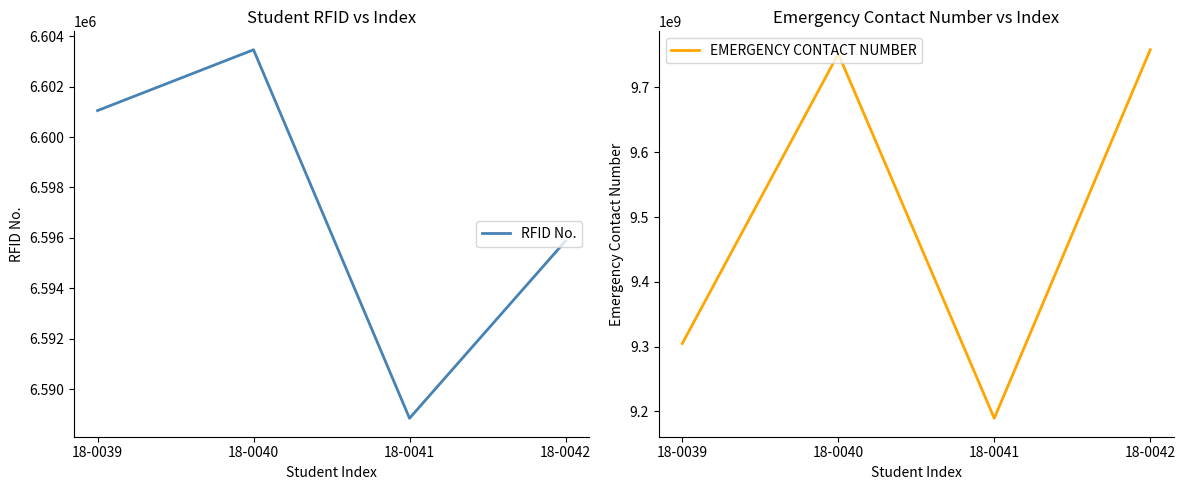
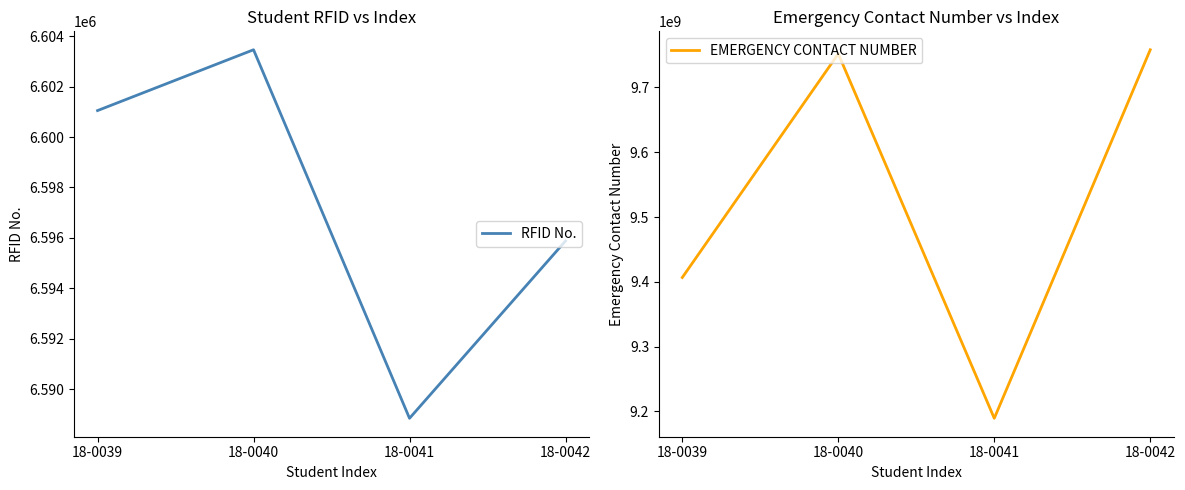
  {
    "Student RFID vs Index": {
      "18-0039": 6601000,
      "18-0040": 6603500,
      "18-0041": 6588900
    },
    "Emergency Contact Number vs Index": {
-     "18-0039": 9300000000,
+     "18-0039": 9410000000,
      "18-0041": 9190000000,
      "18-0042": 9760000000
    }
  }
